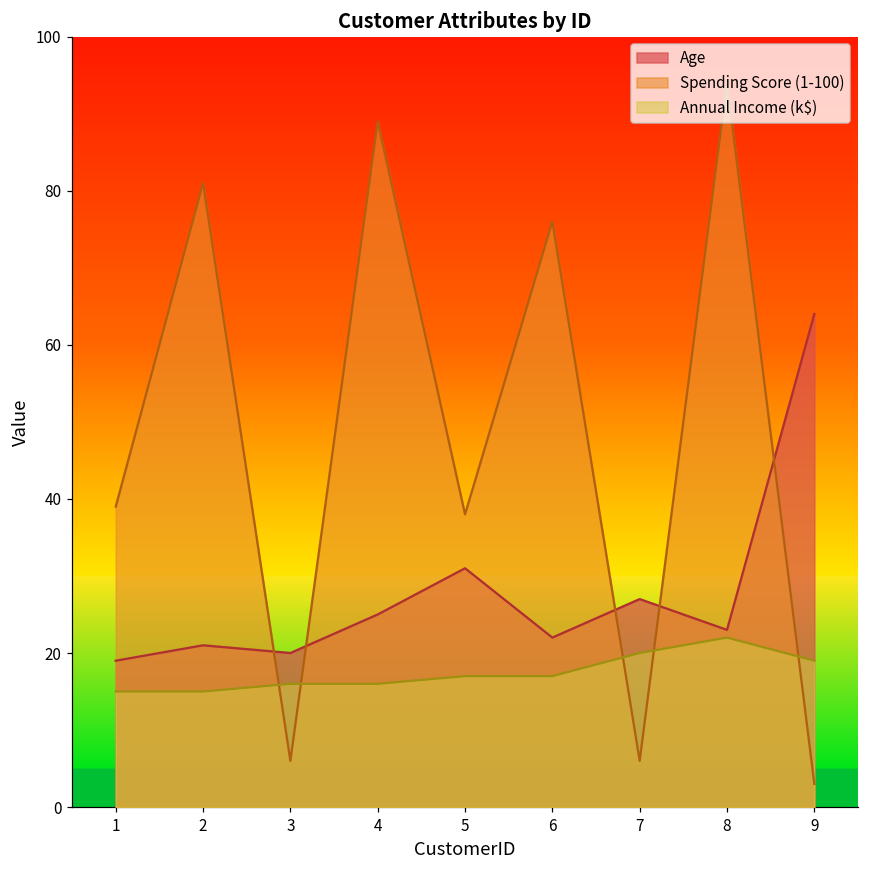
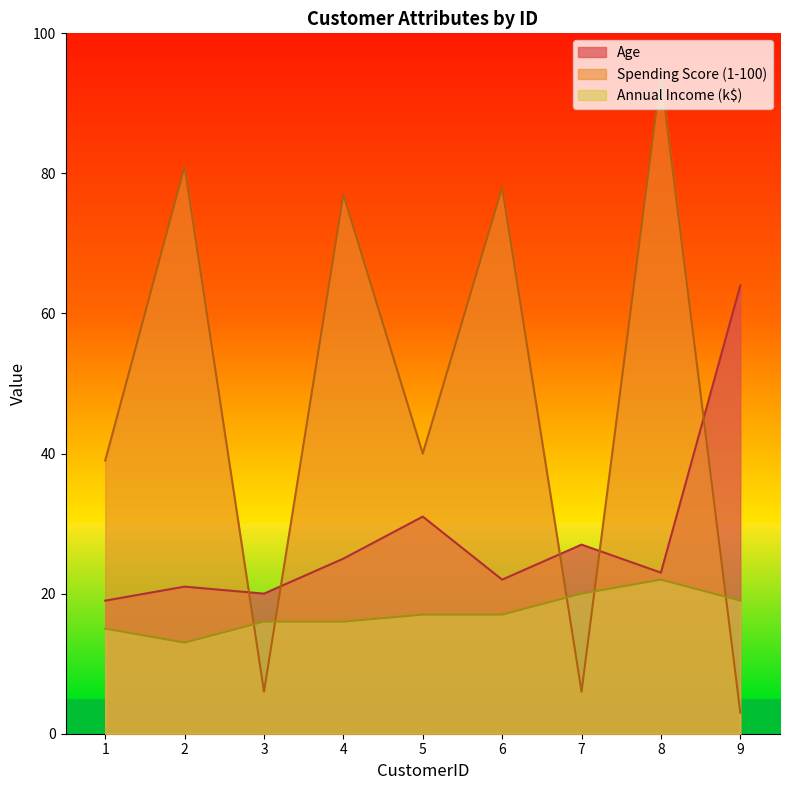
  {
    "Age": {
      "1": 19,
      "2": 21,
      "3": 20,
      "4": 25,
      "5": 31,
      "6": 22,
      "7": 27,
      "8": 23,
      "9": 64
    },
    "Spending Score (1-100)": {
      "1": 39,
      "2": 81,
      "3": 6,
-     "4": 89,
-     "5": 38,
-     "6": 76,
+     "4": 77,
+     "5": 40,
+     "6": 78,
      "7": 6,
      "9": 3
    },
    "Annual Income (k$)": {
      "1": 15,
-     "2": 15,
+     "2": 13,
      "3": 16,
      "4": 16,
      "5": 17,
      "6": 17,
      "7": 20,
      "8": 22,
      "9": 19
    }
  }
